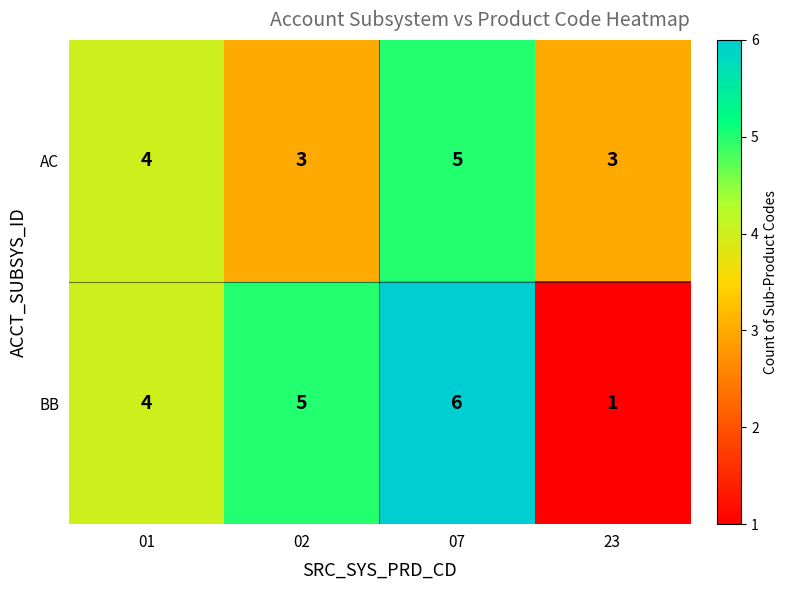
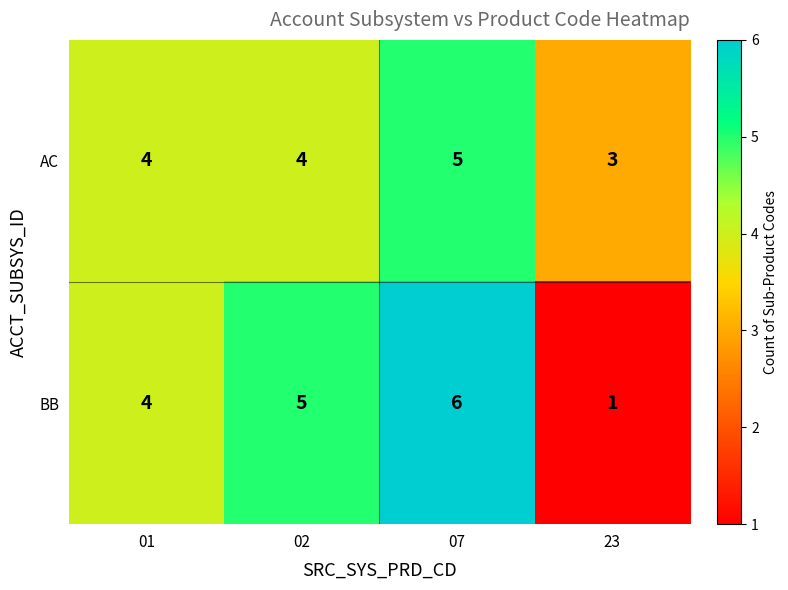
  {
    "AC": {
      "01": 4,
-     "02": 3,
+     "02": 4,
      "07": 5,
      "23": 3
    },
    "BB": {
      "01": 4,
      "02": 5,
      "07": 6,
      "23": 1
    }
  }
